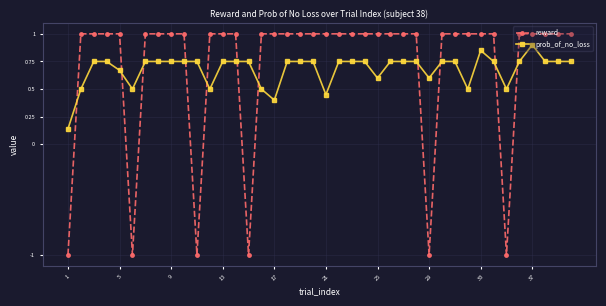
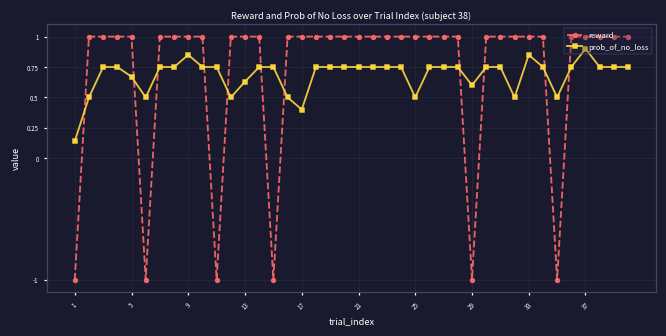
  {
    "reward": {
      "1": -1.00,
      "5": 1.00,
      "9": 1.00,
      "13": 1.00,
      "17": 1.00,
      "21": 1.00,
      "25": 1.00,
      "29": -1.00,
      "33": 1.00
    },
    "prob_of_no_loss": {
      "1": 0.14,
      "5": 0.67,
-     "9": 0.75,
-     "13": 0.75,
+     "9": 0.85,
+     "13": 0.63,
      "17": 0.40,
-     "21": 0.45,
-     "25": 0.6,
+     "21": 0.75,
+     "25": 0.5,
      "29": 0.60,
      "33": 0.85
    }
  }
